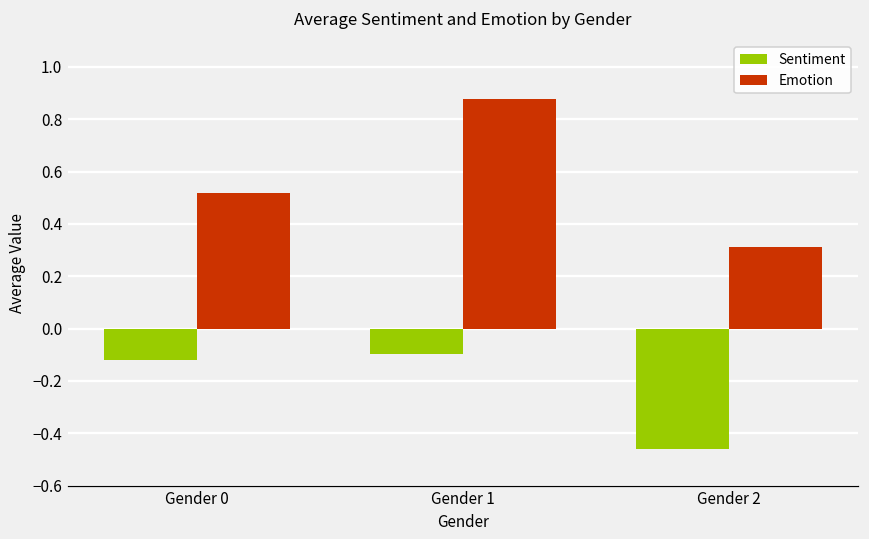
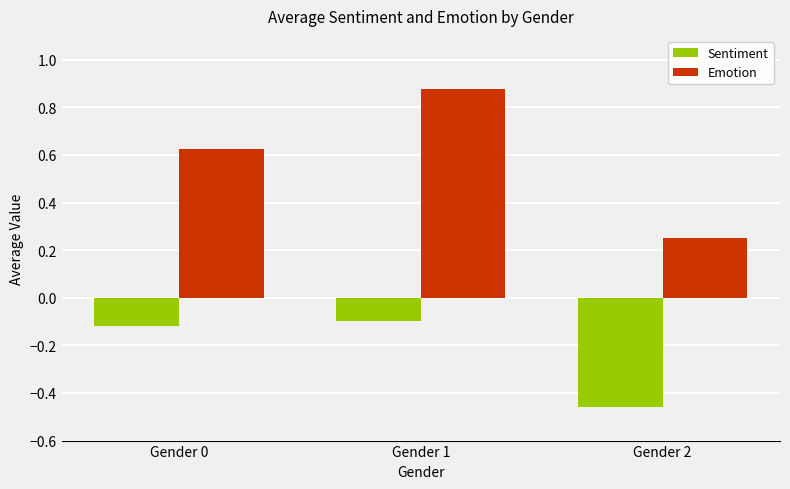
  {
    "Sentiment": {
      "Gender 0": -0.12,
      "Gender 1": -0.10,
      "Gender 2": -0.46
    },
    "Emotion": {
-     "Gender 0": 0.52,
+     "Gender 0": 0.63,
      "Gender 1": 0.88,
-     "Gender 2": 0.31
+     "Gender 2": 0.25
    }
  }
